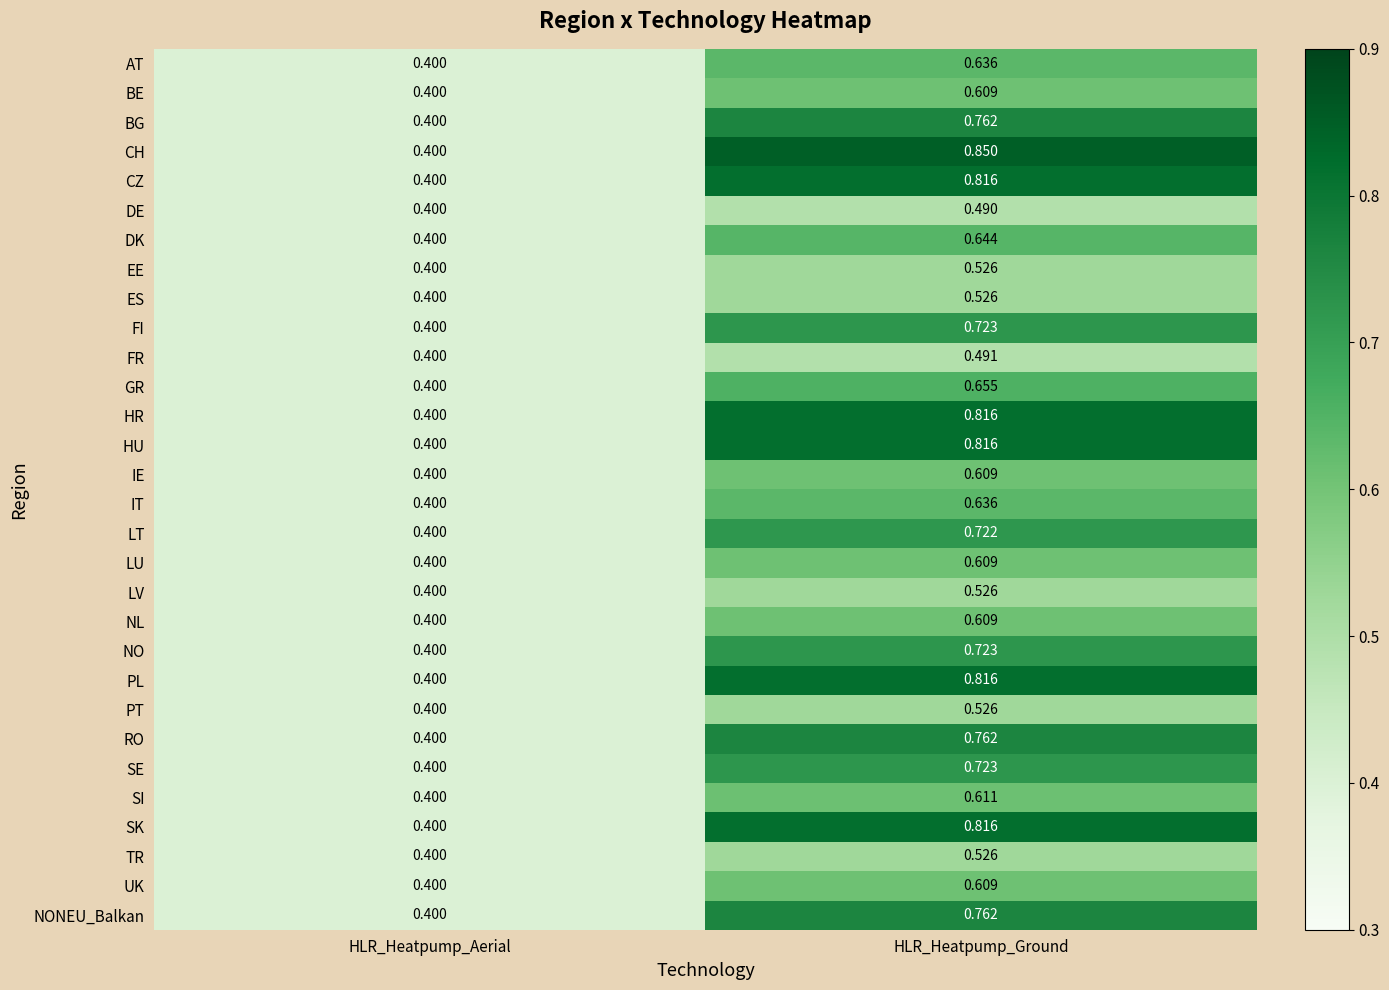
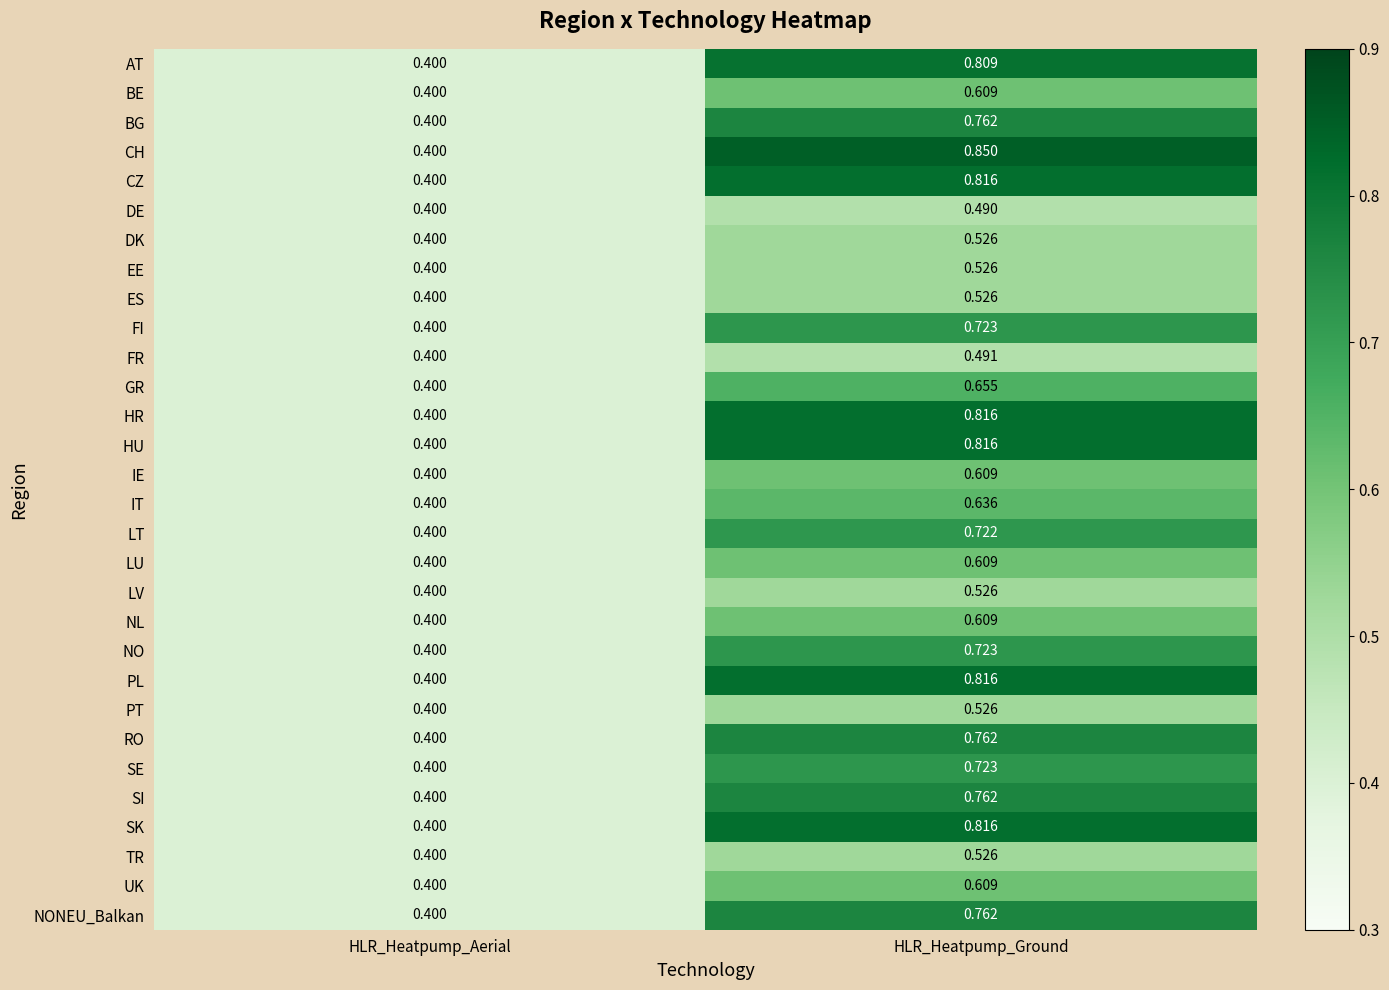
  {
    "AT": {
      "HLR_Heatpump_Aerial": 0.400,
-     "HLR_Heatpump_Ground": 0.636
+     "HLR_Heatpump_Ground": 0.809
    },
    "BE": {
      "HLR_Heatpump_Aerial": 0.400,
      "HLR_Heatpump_Ground": 0.609
    },
    "BG": {
      "HLR_Heatpump_Aerial": 0.400,
      "HLR_Heatpump_Ground": 0.762
    },
    "CH": {
      "HLR_Heatpump_Aerial": 0.400,
      "HLR_Heatpump_Ground": 0.850
    },
    "CZ": {
      "HLR_Heatpump_Aerial": 0.400,
      "HLR_Heatpump_Ground": 0.816
    },
    "DE": {
      "HLR_Heatpump_Aerial": 0.400,
      "HLR_Heatpump_Ground": 0.490
    },
    "DK": {
      "HLR_Heatpump_Aerial": 0.400,
-     "HLR_Heatpump_Ground": 0.644
+     "HLR_Heatpump_Ground": 0.526
    },
    "EE": {
      "HLR_Heatpump_Aerial": 0.400,
      "HLR_Heatpump_Ground": 0.526
    },
    "ES": {
      "HLR_Heatpump_Aerial": 0.400,
      "HLR_Heatpump_Ground": 0.526
    },
    "FI": {
      "HLR_Heatpump_Aerial": 0.400,
      "HLR_Heatpump_Ground": 0.723
    },
    "FR": {
      "HLR_Heatpump_Aerial": 0.400,
      "HLR_Heatpump_Ground": 0.491
    },
    "GR": {
      "HLR_Heatpump_Aerial": 0.400,
      "HLR_Heatpump_Ground": 0.655
    },
    "HR": {
      "HLR_Heatpump_Aerial": 0.400,
      "HLR_Heatpump_Ground": 0.816
    },
    "HU": {
      "HLR_Heatpump_Aerial": 0.400,
      "HLR_Heatpump_Ground": 0.816
    },
    "IE": {
      "HLR_Heatpump_Aerial": 0.400,
      "HLR_Heatpump_Ground": 0.609
    },
    "IT": {
      "HLR_Heatpump_Aerial": 0.400,
      "HLR_Heatpump_Ground": 0.636
    },
    "LT": {
      "HLR_Heatpump_Aerial": 0.400,
      "HLR_Heatpump_Ground": 0.722
    },
    "LU": {
      "HLR_Heatpump_Aerial": 0.400,
      "HLR_Heatpump_Ground": 0.609
    },
    "LV": {
      "HLR_Heatpump_Aerial": 0.400,
      "HLR_Heatpump_Ground": 0.526
    },
    "NL": {
      "HLR_Heatpump_Aerial": 0.400,
      "HLR_Heatpump_Ground": 0.609
    },
    "NO": {
      "HLR_Heatpump_Aerial": 0.400,
      "HLR_Heatpump_Ground": 0.723
    },
    "PL": {
      "HLR_Heatpump_Aerial": 0.400,
      "HLR_Heatpump_Ground": 0.816
    },
    "PT": {
      "HLR_Heatpump_Aerial": 0.400,
      "HLR_Heatpump_Ground": 0.526
    },
    "RO": {
      "HLR_Heatpump_Aerial": 0.400,
      "HLR_Heatpump_Ground": 0.762
    },
    "SE": {
      "HLR_Heatpump_Aerial": 0.400,
      "HLR_Heatpump_Ground": 0.723
    },
    "SI": {
      "HLR_Heatpump_Aerial": 0.400,
-     "HLR_Heatpump_Ground": 0.611
+     "HLR_Heatpump_Ground": 0.762
    },
    "SK": {
      "HLR_Heatpump_Aerial": 0.400,
      "HLR_Heatpump_Ground": 0.816
    },
    "TR": {
      "HLR_Heatpump_Aerial": 0.400,
      "HLR_Heatpump_Ground": 0.526
    },
    "UK": {
      "HLR_Heatpump_Aerial": 0.400,
      "HLR_Heatpump_Ground": 0.609
    },
    "NONEU_Balkan": {
      "HLR_Heatpump_Aerial": 0.400,
      "HLR_Heatpump_Ground": 0.762
    }
  }
